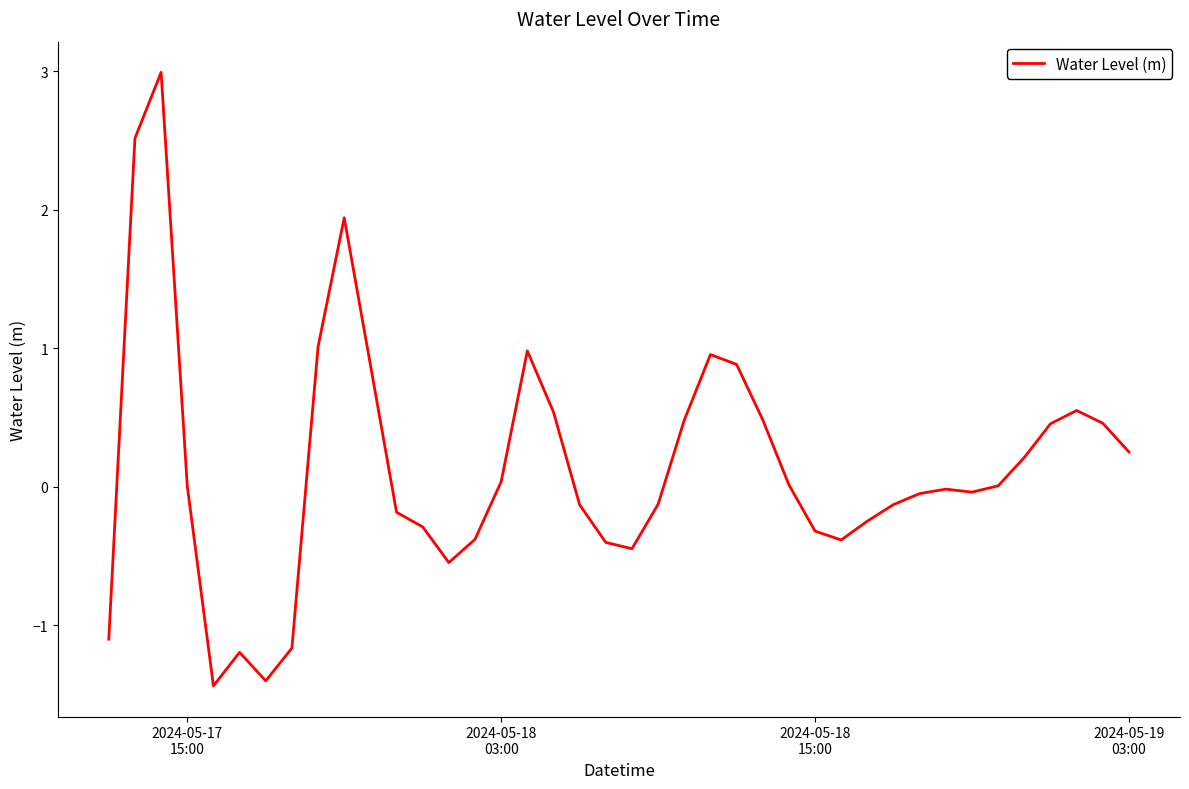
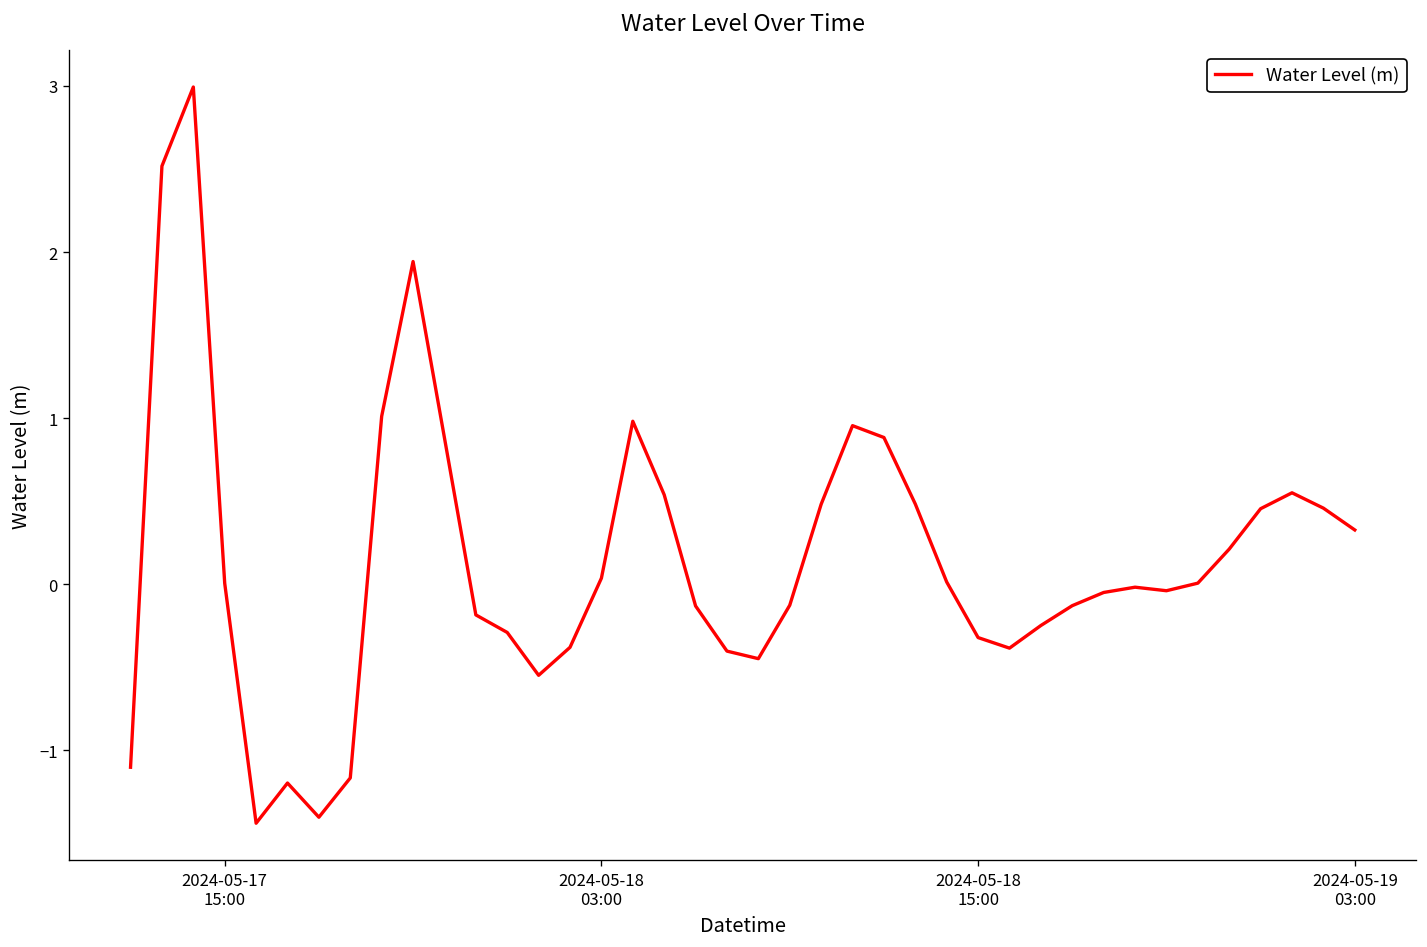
  {
    "2024-05-17 15:00": 0.01,
    "2024-05-18 03:00": 0.04,
    "2024-05-18 15:00": -0.32,
-   "2024-05-19 03:00": 0.25
+   "2024-05-19 03:00": 0.33
  }
